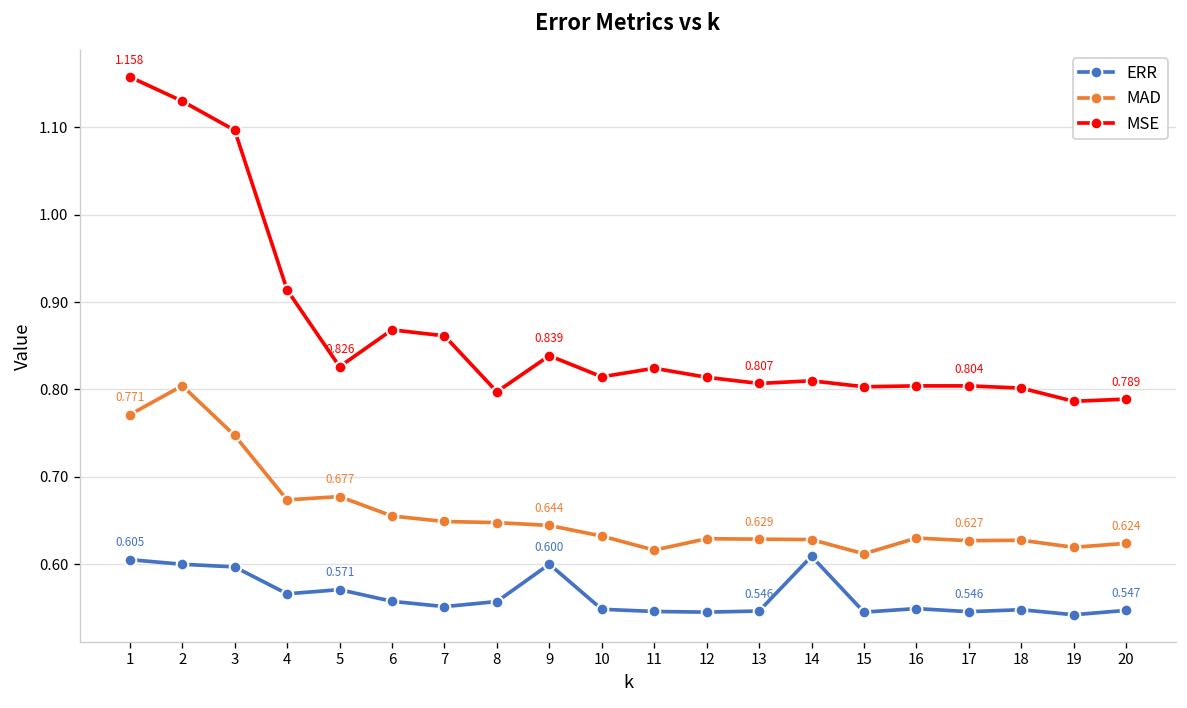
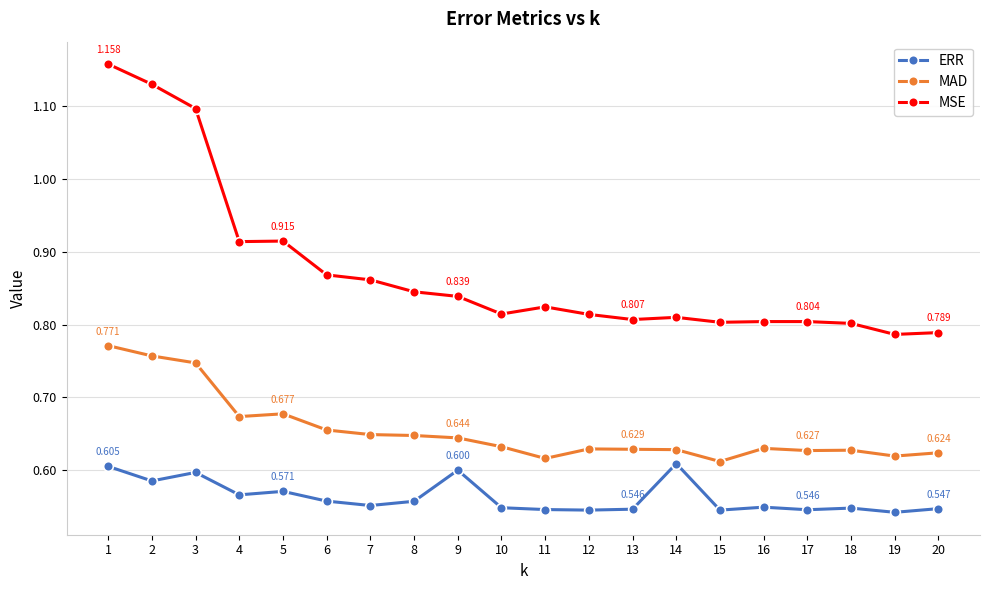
  {
    "ERR": {
-     "2": 0.60,
+     "2": 0.59,
      "3": 0.60,
      "4": 0.57,
      "6": 0.56,
      "7": 0.55,
      "8": 0.56,
      "10": 0.55,
      "11": 0.55,
      "12": 0.55,
      "14": 0.61,
      "15": 0.55,
      "16": 0.55,
      "18": 0.55,
      "19": 0.54
    },
    "MAD": {
-     "2": 0.80,
+     "2": 0.76,
      "3": 0.75,
      "4": 0.67,
      "6": 0.66,
      "7": 0.65,
      "8": 0.65,
      "10": 0.63,
      "11": 0.62,
      "12": 0.63,
      "14": 0.63,
      "15": 0.61,
      "16": 0.63,
      "18": 0.63,
      "19": 0.62
    },
    "MSE": {
      "1": 1.158,
-     "5": 0.826,
-     "8": 0.80,
+     "5": 0.915,
+     "8": 0.84,
      "9": 0.839,
      "13": 0.807,
      "17": 0.804,
      "20": 0.789
    }
  }
